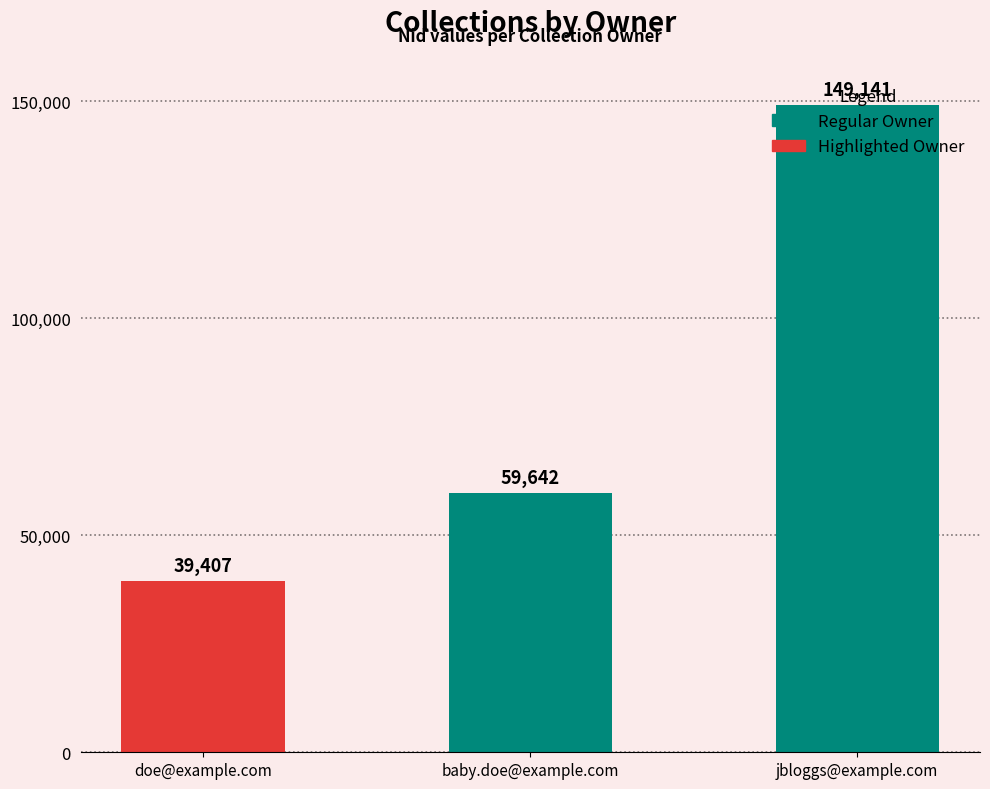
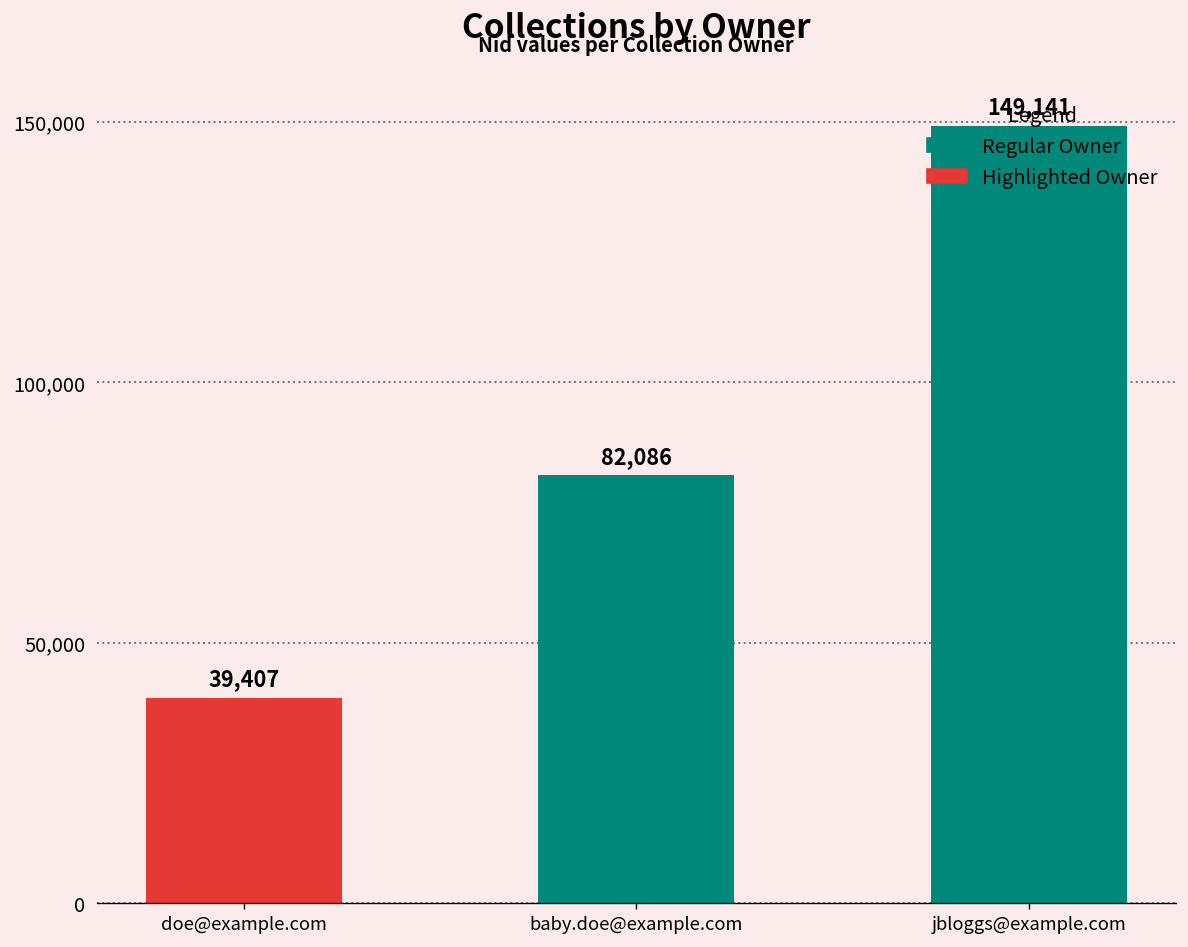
  {
    "doe@example.com": "39,407",
-   "baby.doe@example.com": "59,642",
+   "baby.doe@example.com": "82,086",
    "jbloggs@example.com": "149,141"
  }
